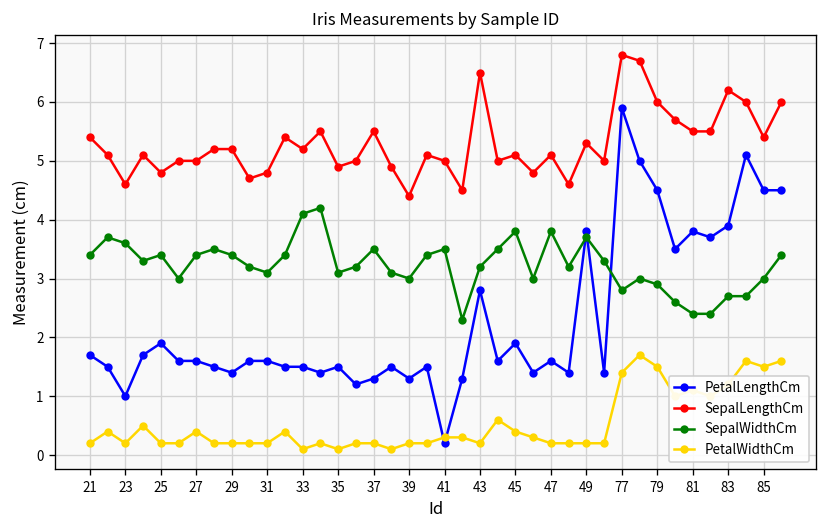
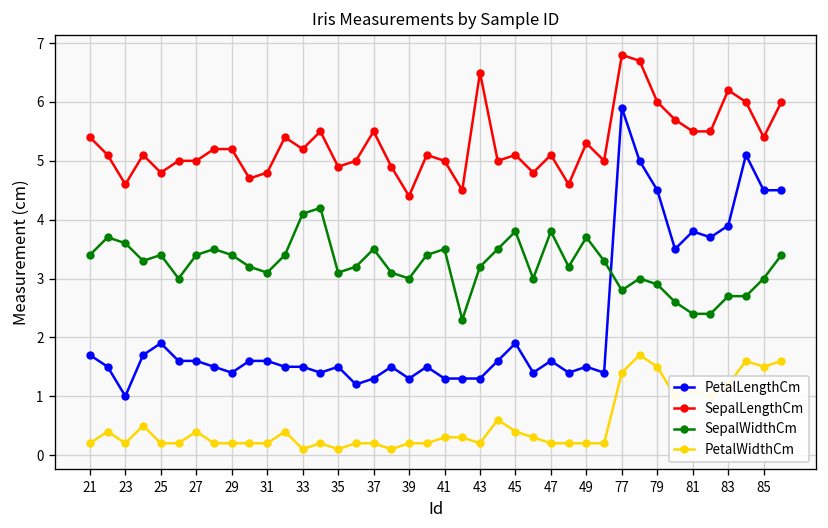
  {
    "PetalLengthCm": {
-     "41": 0.2,
-     "43": 2.8,
+     "41": 1.3,
+     "43": 1.3,
      "45": 1.9,
      "47": 1.6,
-     "49": 3.8,
+     "49": 1.5,
      "77": 5.9,
      "79": 4.5,
      "81": 3.8,
      "83": 3.9,
      "85": 4.5
    },
    "SepalLengthCm": {
      "41": 5.0,
      "43": 6.5,
      "45": 5.1,
      "47": 5.1,
      "49": 5.3,
      "77": 6.8,
      "79": 6.0,
      "81": 5.5,
      "83": 6.2,
      "85": 5.4
    },
    "SepalWidthCm": {
      "41": 3.5,
      "43": 3.2,
      "45": 3.8,
      "47": 3.8,
      "49": 3.7,
      "77": 2.8,
      "79": 2.9,
      "81": 2.4,
      "83": 2.7,
      "85": 3.0
    },
    "PetalWidthCm": {
      "41": 0.3,
      "43": 0.2,
      "45": 0.4,
      "47": 0.2,
      "49": 0.2,
      "77": 1.4,
      "79": 1.5,
      "85": 1.5
    }
  }
